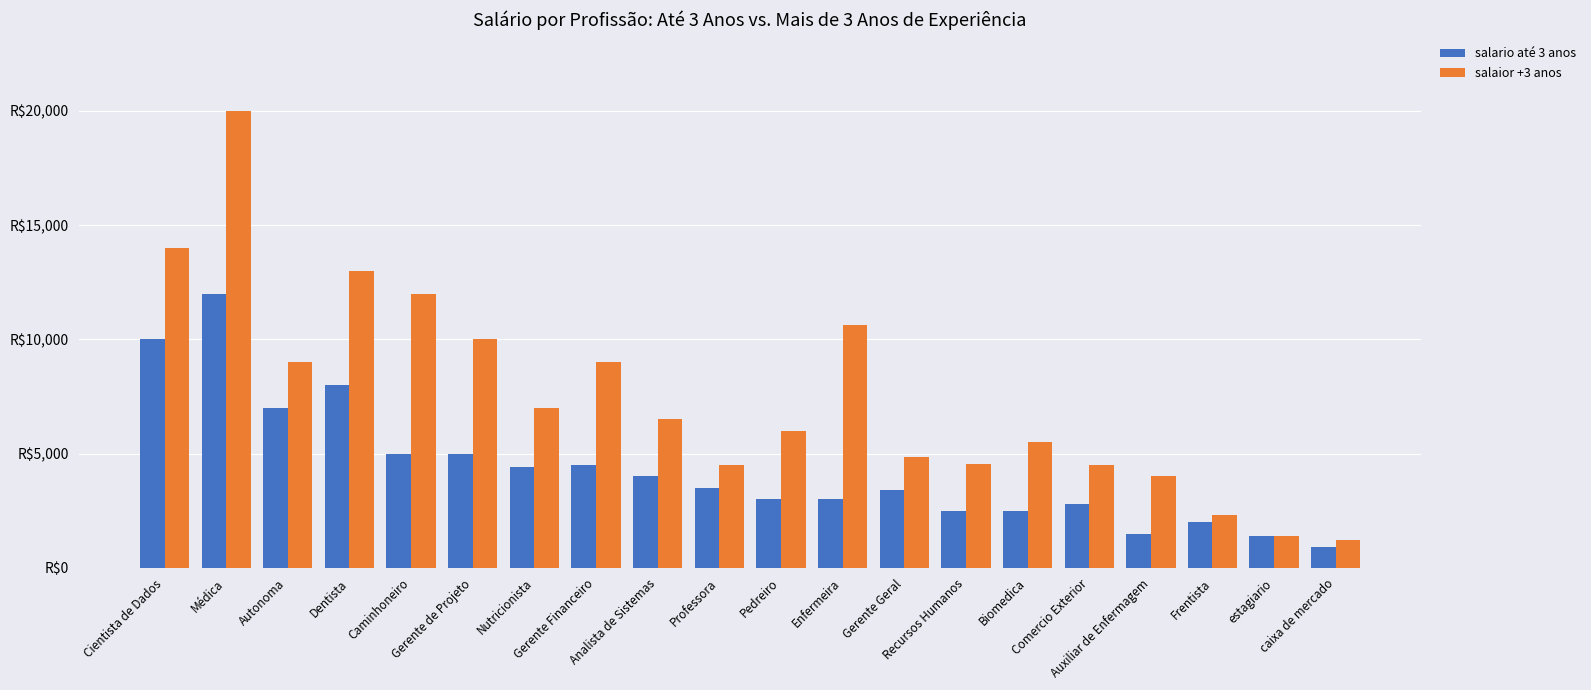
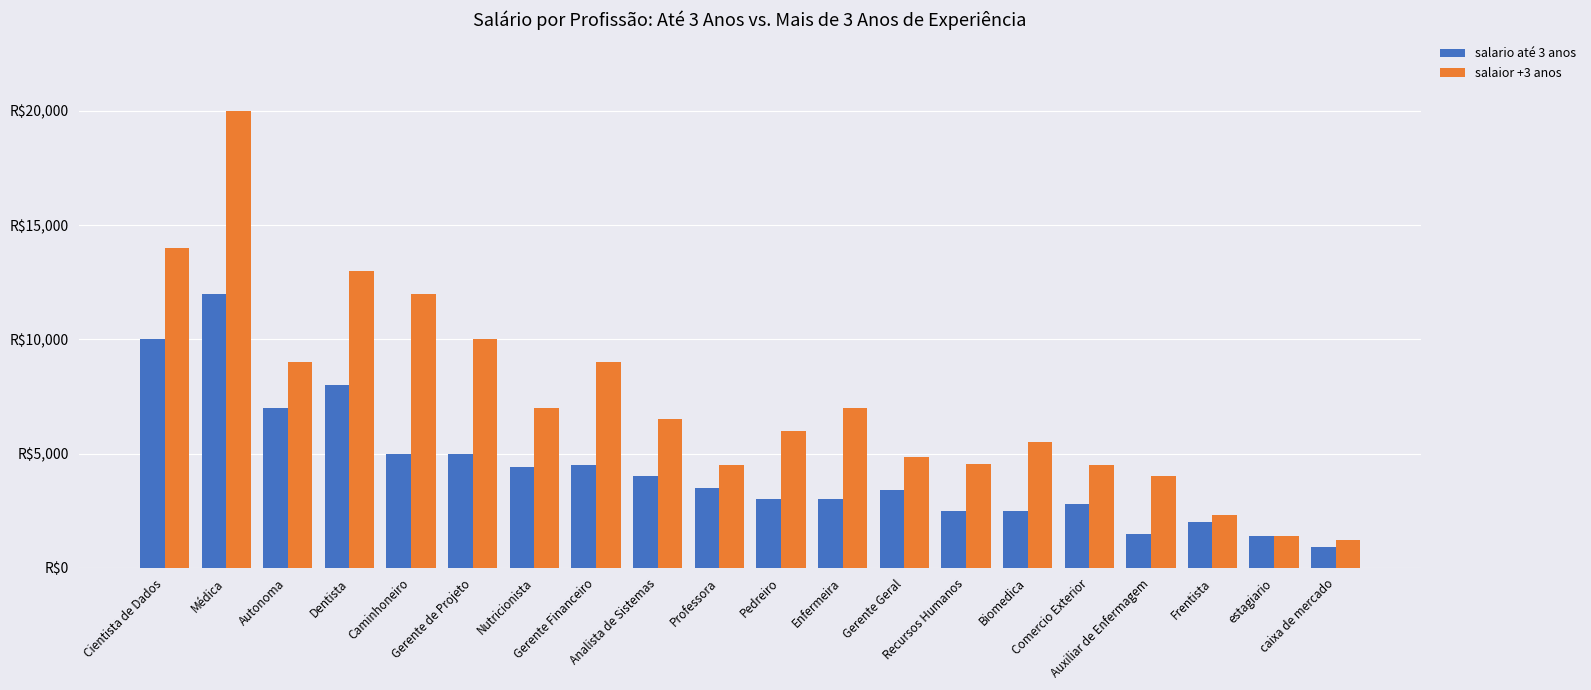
  {
    "salario até 3 anos": {
      "Cientista de Dados": "R$10,000",
      "Médica": "R$12,000",
      "Autonoma": "R$7,000",
      "Dentista": "R$8,000",
      "Caminhoneiro": "R$5,000",
      "Gerente de Projeto": "R$5,000",
      "Nutricionista": "R$4,400",
      "Gerente Financeiro": "R$4,500",
      "Analista de Sistemas": "R$4,000",
      "Professora": "R$3,500",
      "Pedreiro": "R$3,000",
      "Enfermeira": "R$3,000",
      "Gerente Geral": "R$3,400",
      "Recursos Humanos": "R$2,500",
      "Biomedica": "R$2,500",
      "Comercio Exterior": "R$2,800",
      "Auxiliar de Enfermagem": "R$1,500",
      "Frentista": "R$2,000",
      "estagiario": "R$1,400",
      "caixa de mercado": "R$900"
    },
    "salaior +3 anos": {
      "Cientista de Dados": "R$14,000",
      "Médica": "R$20,000",
      "Autonoma": "R$9,000",
      "Dentista": "R$13,000",
      "Caminhoneiro": "R$12,000",
      "Gerente de Projeto": "R$10,000",
      "Nutricionista": "R$7,000",
      "Gerente Financeiro": "R$9,000",
      "Analista de Sistemas": "R$6,500",
      "Professora": "R$4,500",
      "Pedreiro": "R$6,000",
-     "Enfermeira": "R$10,600",
+     "Enfermeira": "R$7,000",
      "Gerente Geral": "R$4,900",
      "Recursos Humanos": "R$4,500",
      "Biomedica": "R$5,500",
      "Comercio Exterior": "R$4,500",
      "Auxiliar de Enfermagem": "R$4,000",
      "Frentista": "R$2,300",
      "estagiario": "R$1,400",
      "caixa de mercado": "R$1,200"
    }
  }
